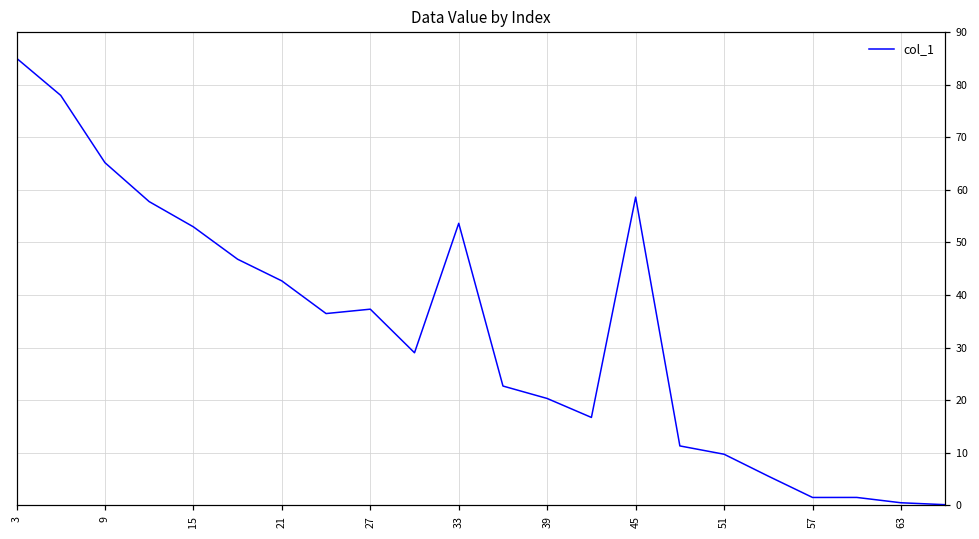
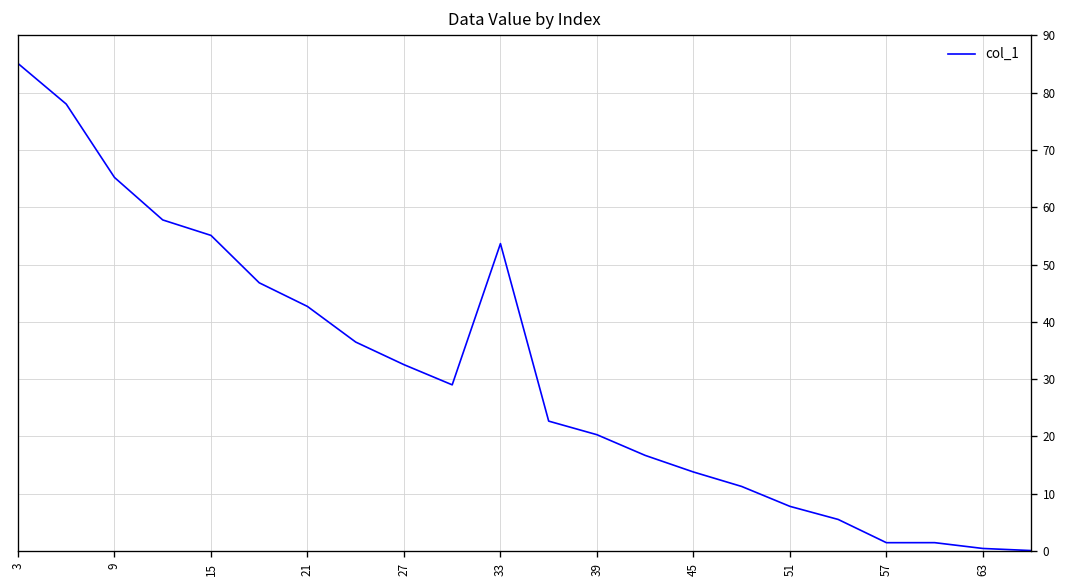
  {
    "3": 85,
    "9": 65,
-   "15": 53,
+   "15": 55,
    "21": 43,
-   "27": 37,
+   "27": 33,
    "33": 54,
    "39": 20,
-   "45": 59,
-   "51": 10,
+   "45": 14,
+   "51": 8,
    "57": 1,
    "63": 0
  }
